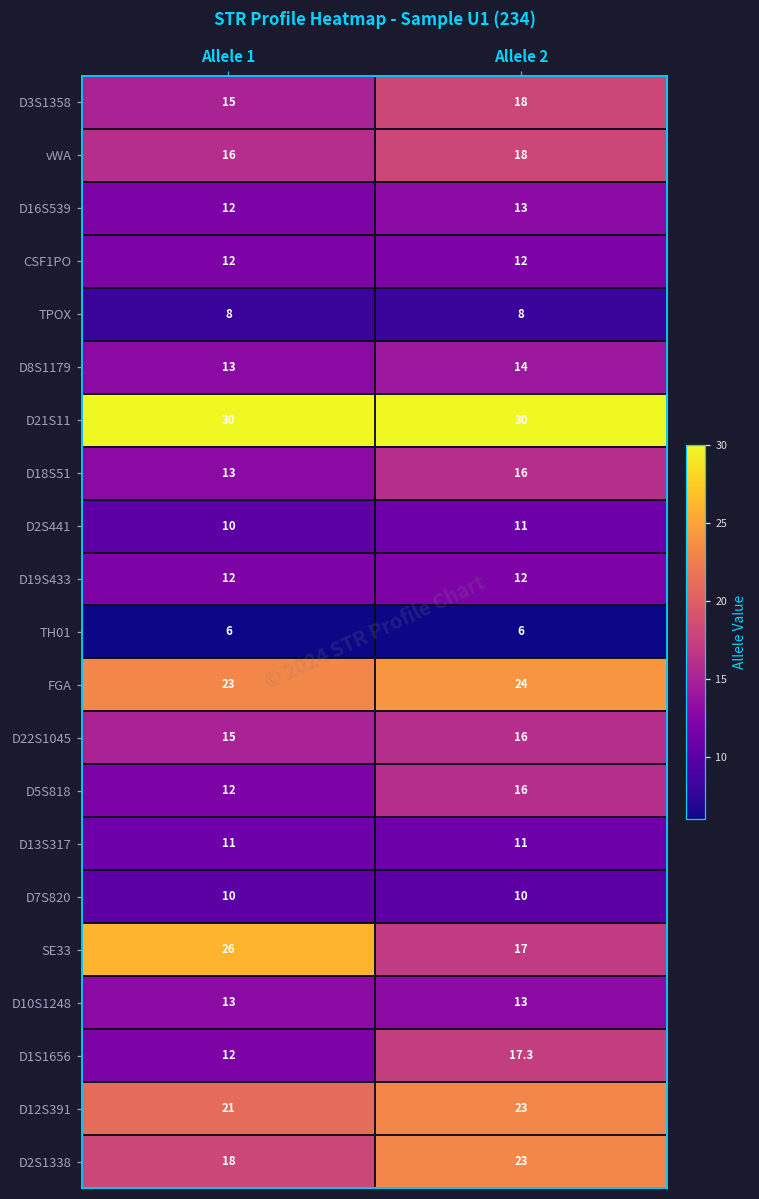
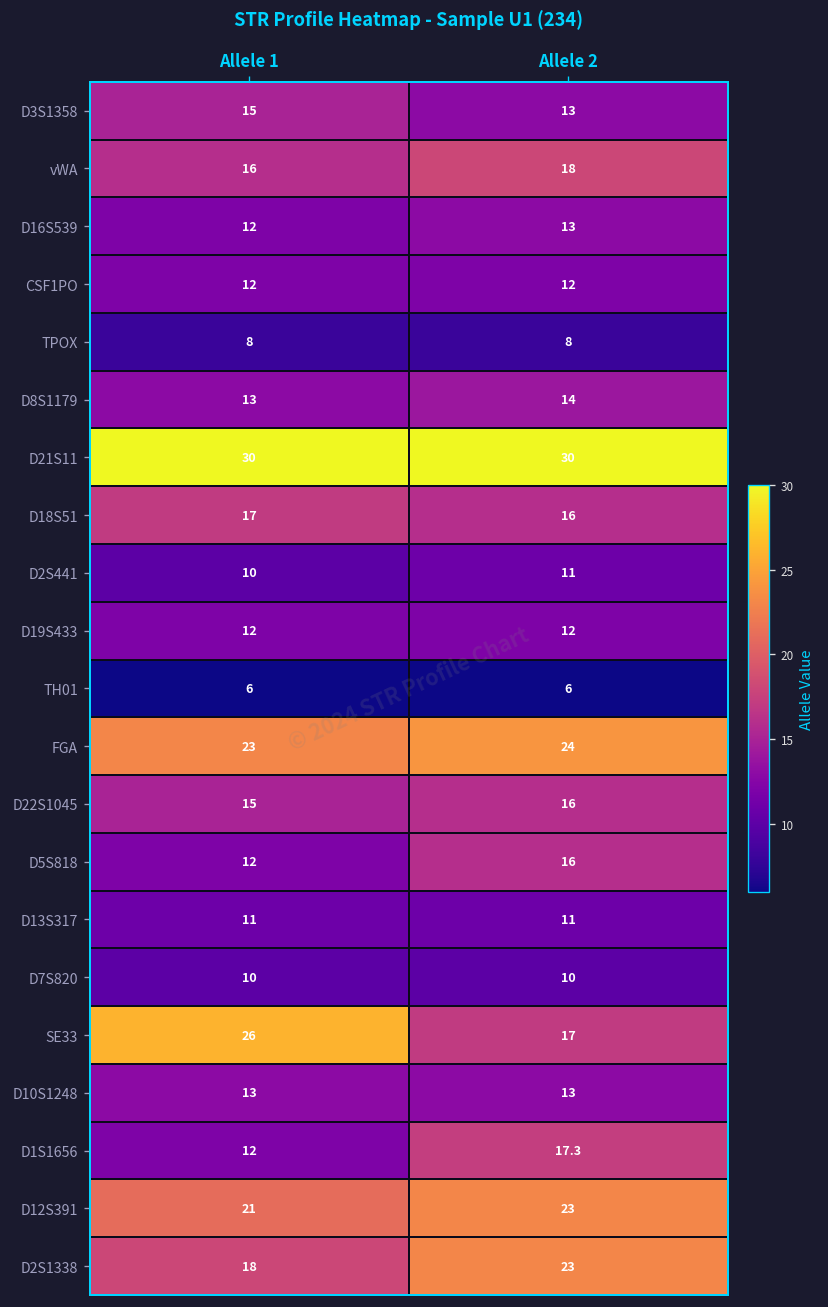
  {
    "D3S1358": {
      "Allele 1": 15,
-     "Allele 2": 18
+     "Allele 2": 13
    },
    "vWA": {
      "Allele 1": 16,
      "Allele 2": 18
    },
    "D16S539": {
      "Allele 1": 12,
      "Allele 2": 13
    },
    "CSF1PO": {
      "Allele 1": 12,
      "Allele 2": 12
    },
    "TPOX": {
      "Allele 1": 8,
      "Allele 2": 8
    },
    "D8S1179": {
      "Allele 1": 13,
      "Allele 2": 14
    },
    "D21S11": {
      "Allele 1": 30,
      "Allele 2": 30
    },
    "D18S51": {
-     "Allele 1": 13,
+     "Allele 1": 17,
      "Allele 2": 16
    },
    "D2S441": {
      "Allele 1": 10,
      "Allele 2": 11
    },
    "D19S433": {
      "Allele 1": 12,
      "Allele 2": 12
    },
    "TH01": {
      "Allele 1": 6
    },
    "FGA": {
      "Allele 1": 23,
      "Allele 2": 24
    },
    "D22S1045": {
      "Allele 1": 15,
      "Allele 2": 16
    },
    "D5S818": {
      "Allele 1": 12,
      "Allele 2": 16
    },
    "D13S317": {
      "Allele 1": 11,
      "Allele 2": 11
    },
    "D7S820": {
      "Allele 1": 10,
      "Allele 2": 10
    },
    "SE33": {
      "Allele 1": 26,
      "Allele 2": 17
    },
    "D10S1248": {
      "Allele 1": 13,
      "Allele 2": 13
    },
    "D1S1656": {
      "Allele 1": 12,
      "Allele 2": 17.3
    },
    "D12S391": {
      "Allele 1": 21,
      "Allele 2": 23
    },
    "D2S1338": {
      "Allele 1": 18,
      "Allele 2": 23
    }
  }
